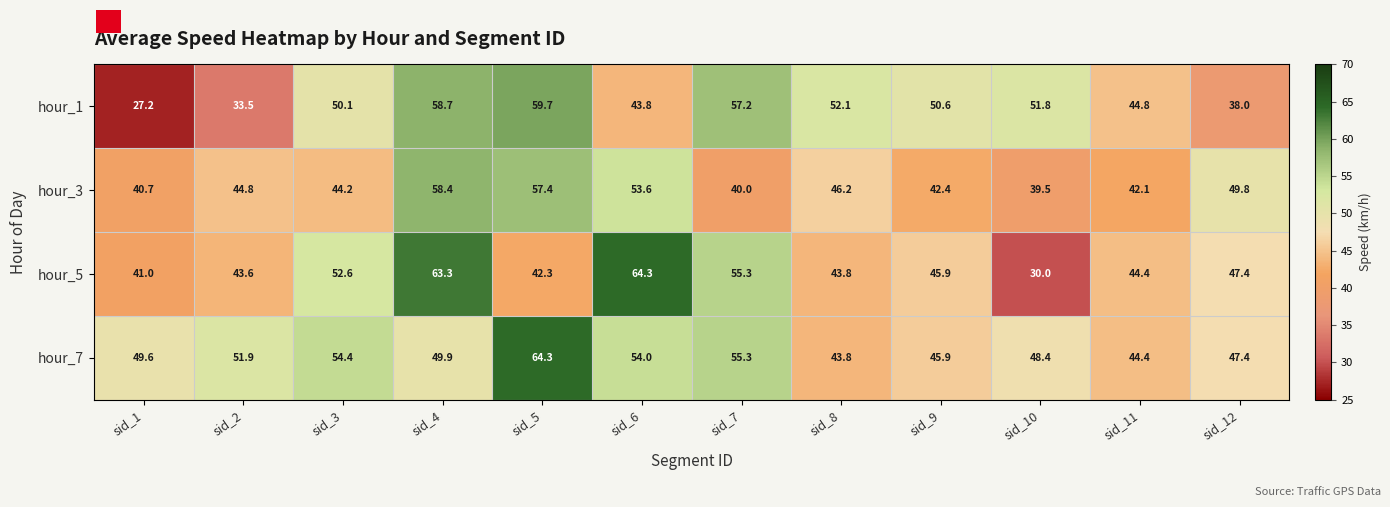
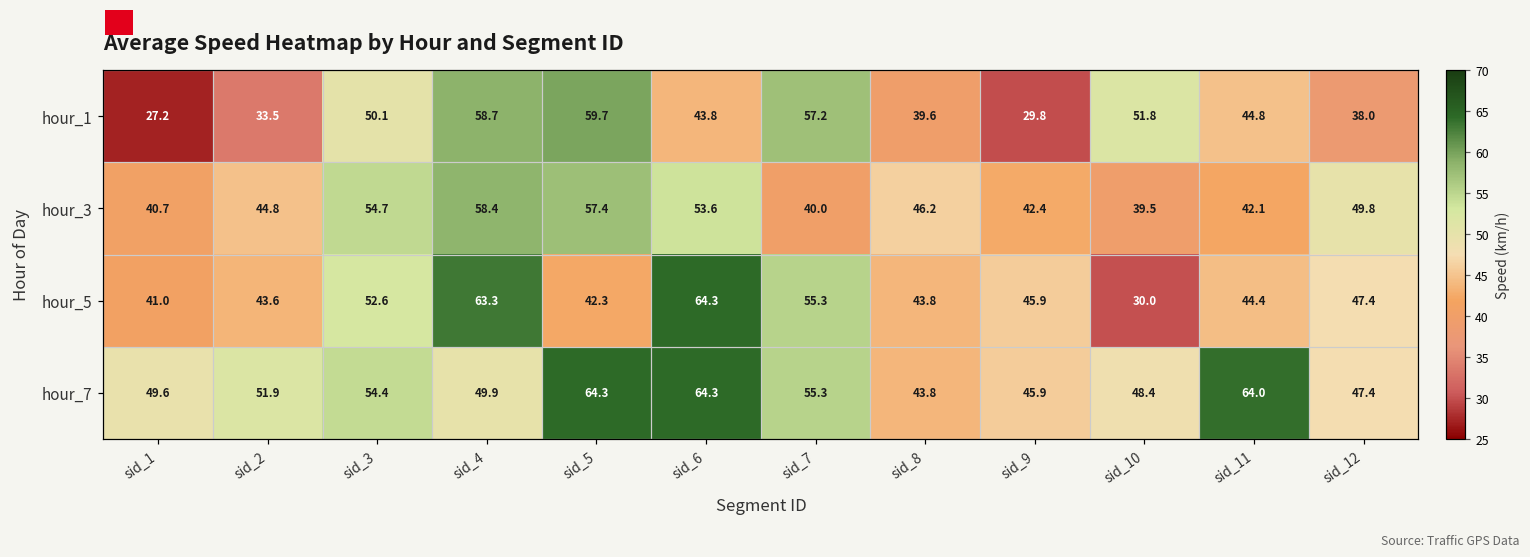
  {
    "hour_1": {
      "sid_1": 27.2,
      "sid_2": 33.5,
      "sid_3": 50.1,
      "sid_4": 58.7,
      "sid_5": 59.7,
      "sid_6": 43.8,
      "sid_7": 57.2,
-     "sid_8": 52.1,
-     "sid_9": 50.6,
+     "sid_8": 39.6,
+     "sid_9": 29.8,
      "sid_10": 51.8,
      "sid_11": 44.8,
      "sid_12": 38.0
    },
    "hour_3": {
      "sid_1": 40.7,
      "sid_2": 44.8,
-     "sid_3": 44.2,
+     "sid_3": 54.7,
      "sid_4": 58.4,
      "sid_5": 57.4,
      "sid_6": 53.6,
      "sid_7": 40.0,
      "sid_8": 46.2,
      "sid_9": 42.4,
      "sid_10": 39.5,
      "sid_11": 42.1,
      "sid_12": 49.8
    },
    "hour_5": {
      "sid_1": 41.0,
      "sid_2": 43.6,
      "sid_3": 52.6,
      "sid_4": 63.3,
      "sid_5": 42.3,
      "sid_6": 64.3,
      "sid_7": 55.3,
      "sid_8": 43.8,
      "sid_9": 45.9,
      "sid_10": 30.0,
      "sid_11": 44.4,
      "sid_12": 47.4
    },
    "hour_7": {
      "sid_1": 49.6,
      "sid_2": 51.9,
      "sid_3": 54.4,
      "sid_4": 49.9,
      "sid_5": 64.3,
-     "sid_6": 54.0,
+     "sid_6": 64.3,
      "sid_7": 55.3,
      "sid_8": 43.8,
      "sid_9": 45.9,
      "sid_10": 48.4,
-     "sid_11": 44.4,
+     "sid_11": 64.0,
      "sid_12": 47.4
    }
  }
